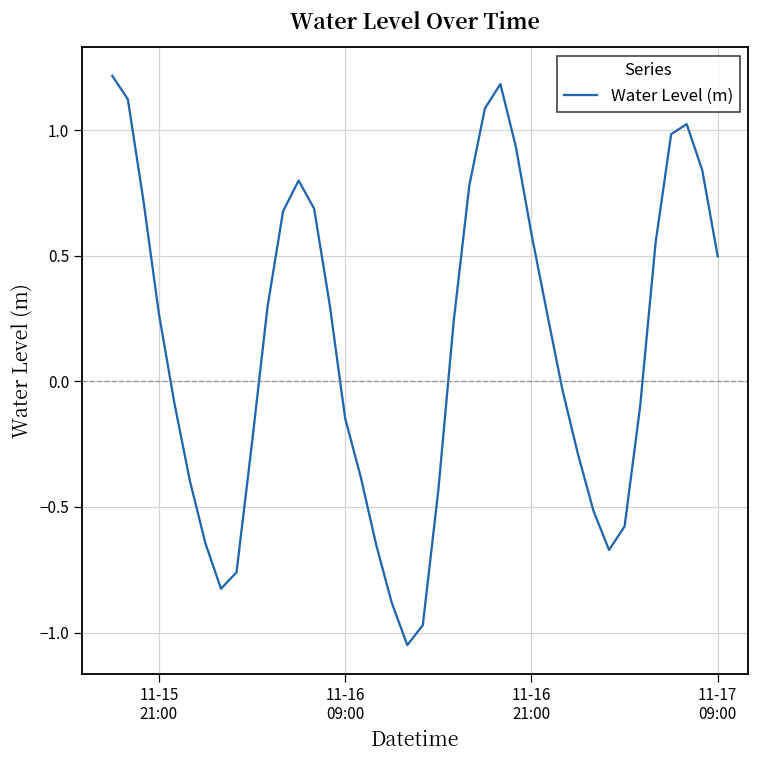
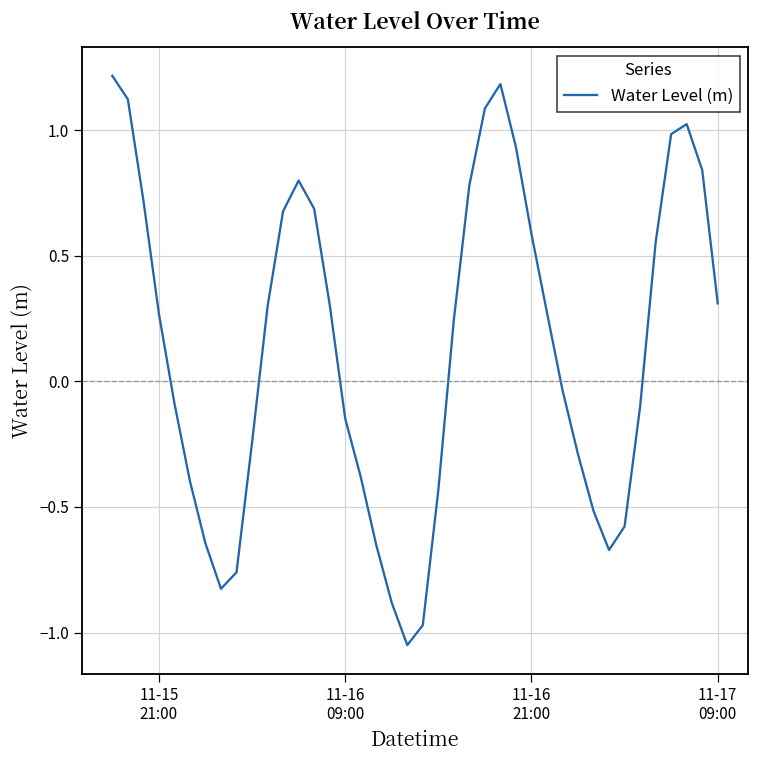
  {
    "11-15 21:00": 0.27,
    "11-16 09:00": -0.15,
    "11-16 21:00": 0.59,
-   "11-17 09:00": 0.50
+   "11-17 09:00": 0.31
  }
